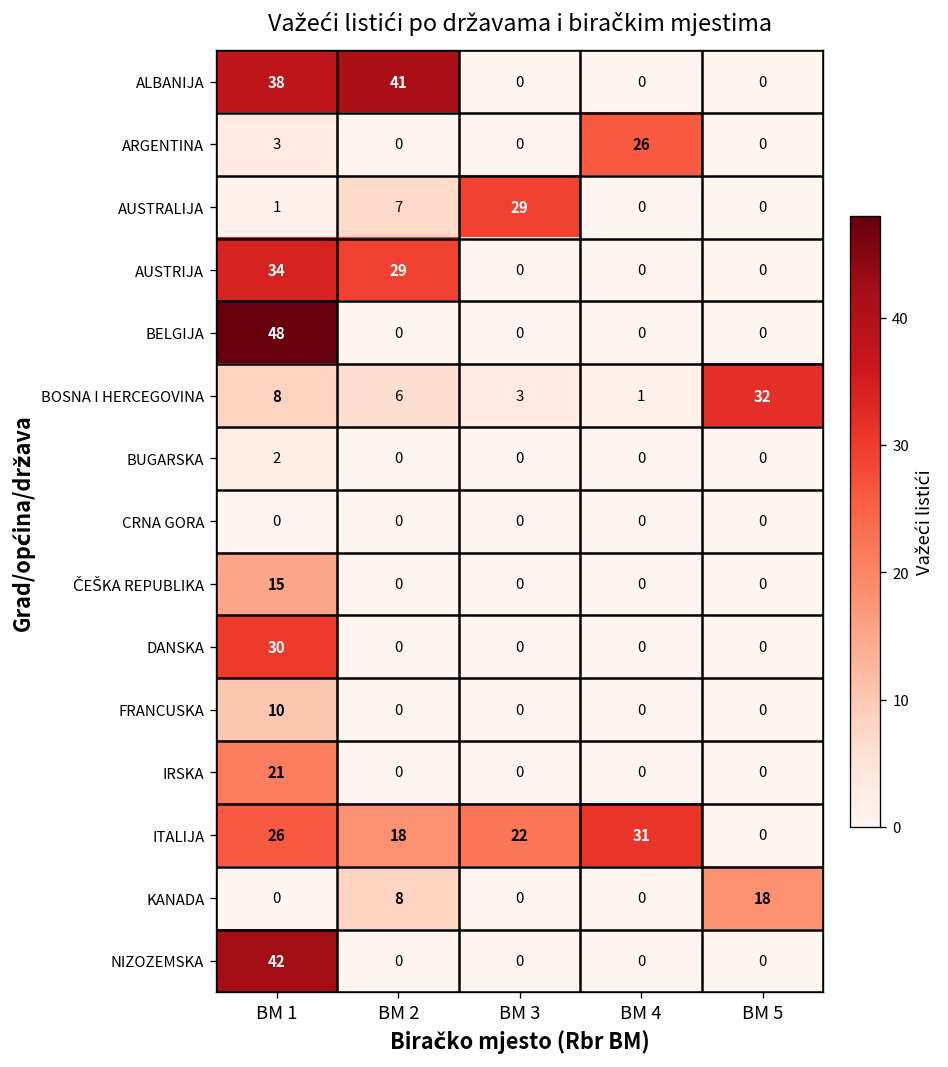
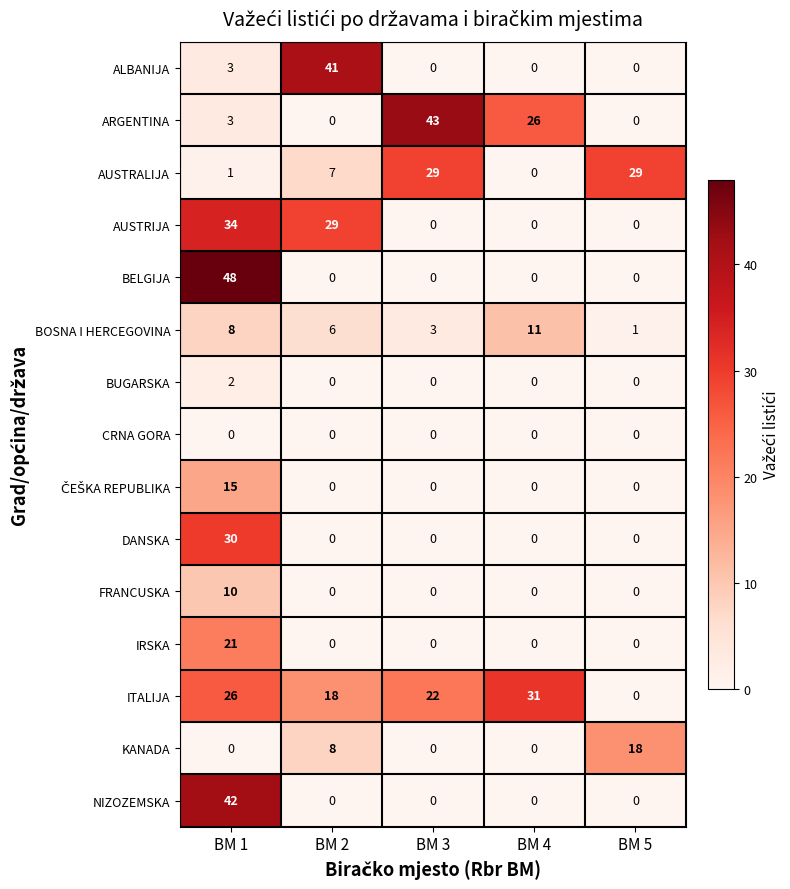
  {
    "ALBANIJA": {
-     "BM 1": 38,
+     "BM 1": 3,
      "BM 2": 41,
      "BM 3": 0,
      "BM 4": 0,
      "BM 5": 0
    },
    "ARGENTINA": {
      "BM 1": 3,
      "BM 2": 0,
-     "BM 3": 0,
+     "BM 3": 43,
      "BM 4": 26,
      "BM 5": 0
    },
    "AUSTRALIJA": {
      "BM 1": 1,
      "BM 2": 7,
      "BM 3": 29,
      "BM 4": 0,
-     "BM 5": 0
+     "BM 5": 29
    },
    "AUSTRIJA": {
      "BM 1": 34,
      "BM 2": 29,
      "BM 3": 0,
      "BM 4": 0,
      "BM 5": 0
    },
    "BELGIJA": {
      "BM 1": 48,
      "BM 2": 0,
      "BM 3": 0,
      "BM 4": 0,
      "BM 5": 0
    },
    "BOSNA I HERCEGOVINA": {
      "BM 1": 8,
      "BM 2": 6,
      "BM 3": 3,
-     "BM 4": 1,
-     "BM 5": 32
+     "BM 4": 11,
+     "BM 5": 1
    },
    "BUGARSKA": {
      "BM 1": 2,
      "BM 2": 0,
      "BM 3": 0,
      "BM 4": 0,
      "BM 5": 0
    },
    "CRNA GORA": {
      "BM 1": 0,
      "BM 2": 0,
      "BM 3": 0,
      "BM 4": 0,
      "BM 5": 0
    },
    "ČEŠKA REPUBLIKA": {
      "BM 1": 15,
      "BM 2": 0,
      "BM 3": 0,
      "BM 4": 0,
      "BM 5": 0
    },
    "DANSKA": {
      "BM 1": 30,
      "BM 2": 0,
      "BM 3": 0,
      "BM 4": 0,
      "BM 5": 0
    },
    "FRANCUSKA": {
      "BM 1": 10,
      "BM 2": 0,
      "BM 3": 0,
      "BM 4": 0,
      "BM 5": 0
    },
    "IRSKA": {
      "BM 1": 21,
      "BM 2": 0,
      "BM 3": 0,
      "BM 4": 0,
      "BM 5": 0
    },
    "ITALIJA": {
      "BM 1": 26,
      "BM 2": 18,
      "BM 3": 22,
      "BM 4": 31,
      "BM 5": 0
    },
    "KANADA": {
      "BM 1": 0,
      "BM 2": 8,
      "BM 3": 0,
      "BM 4": 0,
      "BM 5": 18
    },
    "NIZOZEMSKA": {
      "BM 1": 42,
      "BM 2": 0,
      "BM 3": 0,
      "BM 4": 0,
      "BM 5": 0
    }
  }
